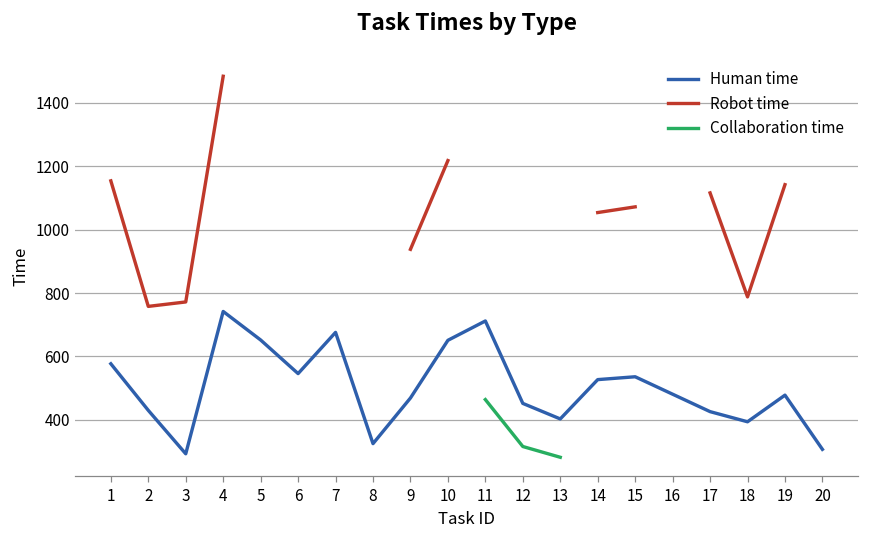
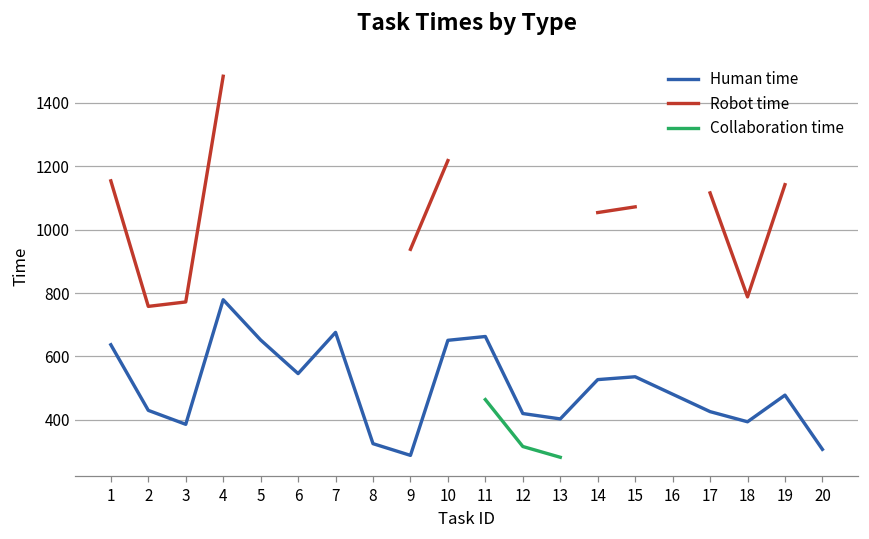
  {
    "Human time": {
-     "1": 580,
+     "1": 640,
      "2": 430,
-     "3": 290,
-     "4": 740,
+     "3": 390,
+     "4": 780,
      "5": 650,
      "6": 550,
      "7": 680,
      "8": 330,
-     "9": 470,
+     "9": 290,
      "10": 650,
-     "11": 710,
-     "12": 450,
+     "11": 660,
+     "12": 420,
      "13": 400,
      "14": 530,
      "15": 540,
      "16": 480,
      "17": 430,
      "18": 390,
      "19": 480,
      "20": 310
    },
    "Robot time": {
      "1": 1150,
      "2": 760,
      "3": 770,
      "4": 1480,
      "9": 940,
      "10": 1220,
      "14": 1050,
      "15": 1070,
      "17": 1120,
      "18": 790,
      "19": 1140
    },
    "Collaboration time": {
      "5": 460,
      "9": 330,
      "11": 460,
      "12": 320,
      "13": 280,
      "16": 340,
      "20": 340
    }
  }
